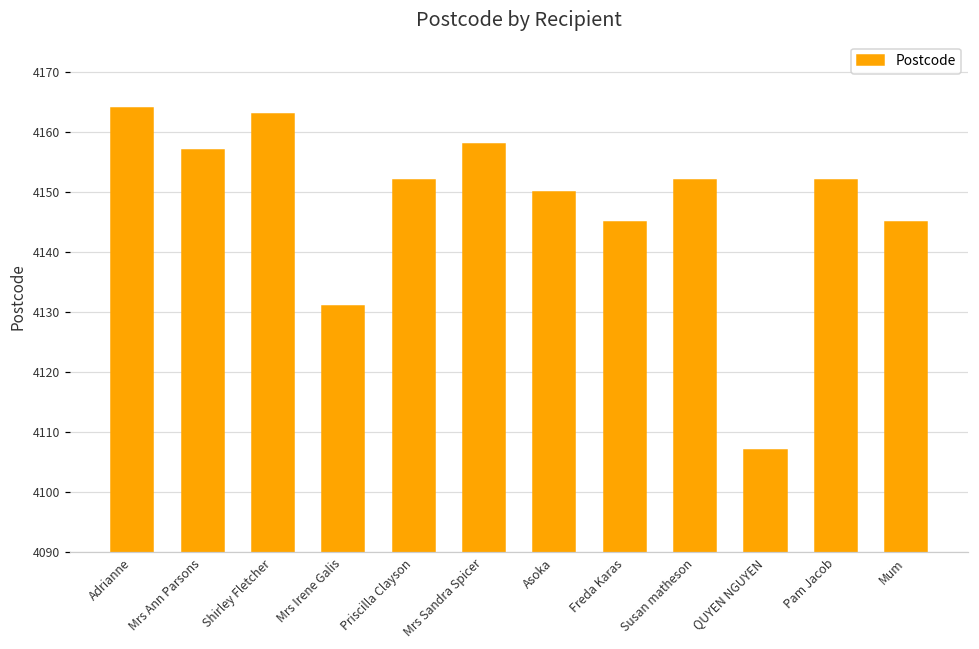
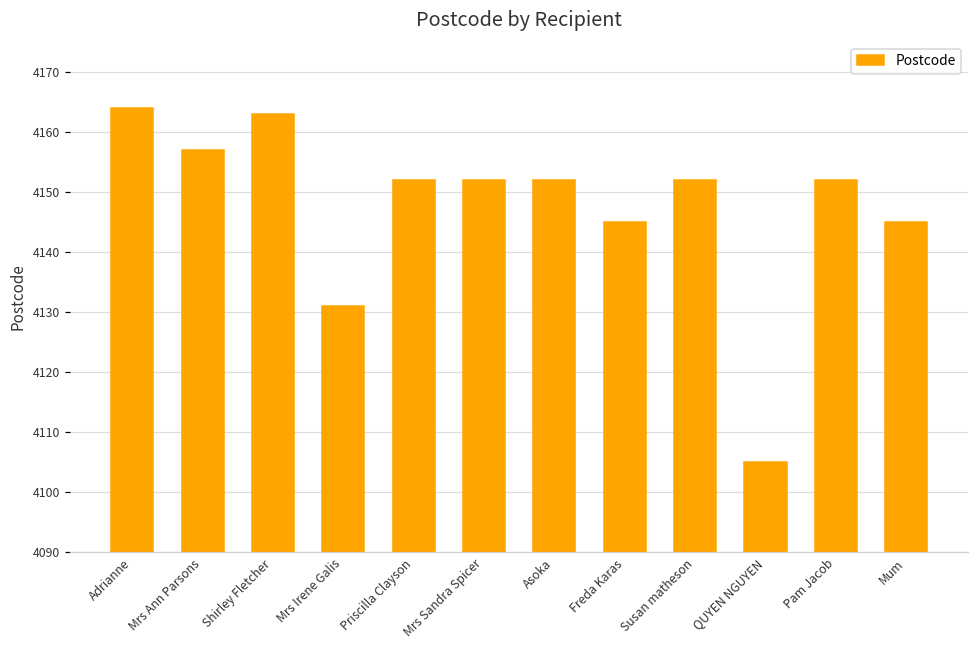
  {
    "Adrianne": 4164,
    "Mrs Ann Parsons": 4157,
    "Shirley Fletcher": 4163,
    "Mrs Irene Galis": 4131,
    "Priscilla Clayson": 4152,
-   "Mrs Sandra Spicer": 4158,
-   "Asoka": 4150,
+   "Mrs Sandra Spicer": 4152,
+   "Asoka": 4152,
    "Freda Karas": 4145,
    "Susan matheson": 4152,
-   "QUYEN NGUYEN": 4107,
+   "QUYEN NGUYEN": 4105,
    "Pam Jacob": 4152,
    "Mum": 4145
  }
